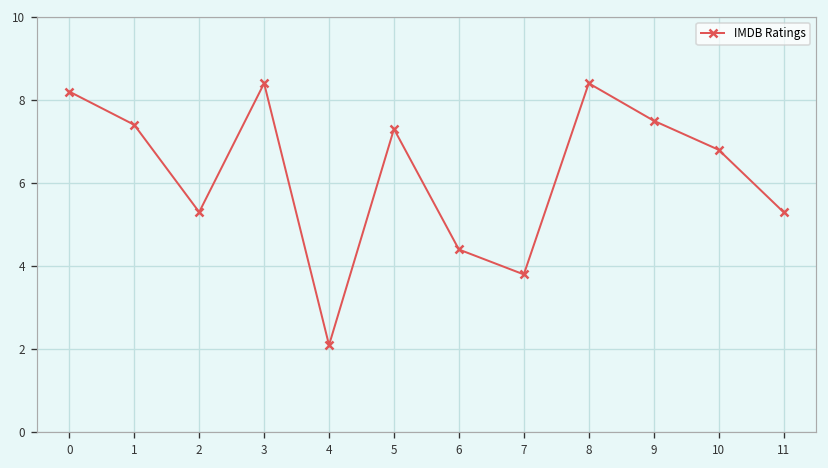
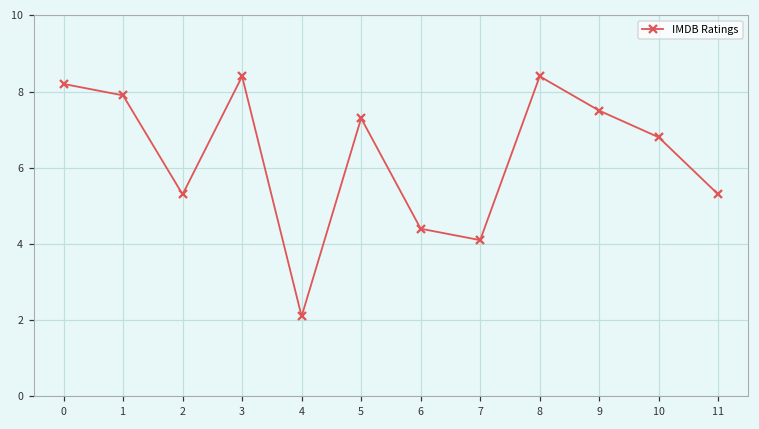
  {
    "0": 8.2,
-   "1": 7.4,
+   "1": 7.9,
    "2": 5.3,
    "3": 8.4,
    "4": 2.1,
    "5": 7.3,
    "6": 4.4,
-   "7": 3.8,
+   "7": 4.1,
    "8": 8.4,
    "9": 7.5,
    "10": 6.8,
    "11": 5.3
  }
